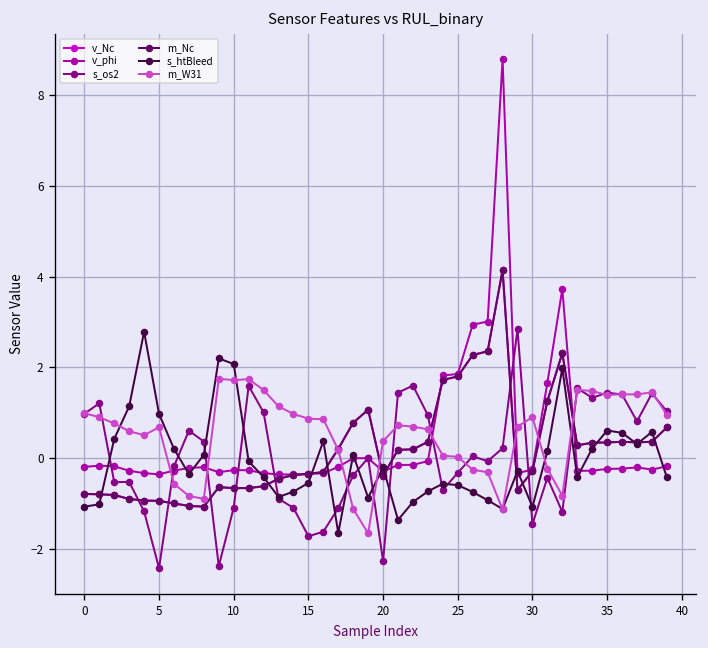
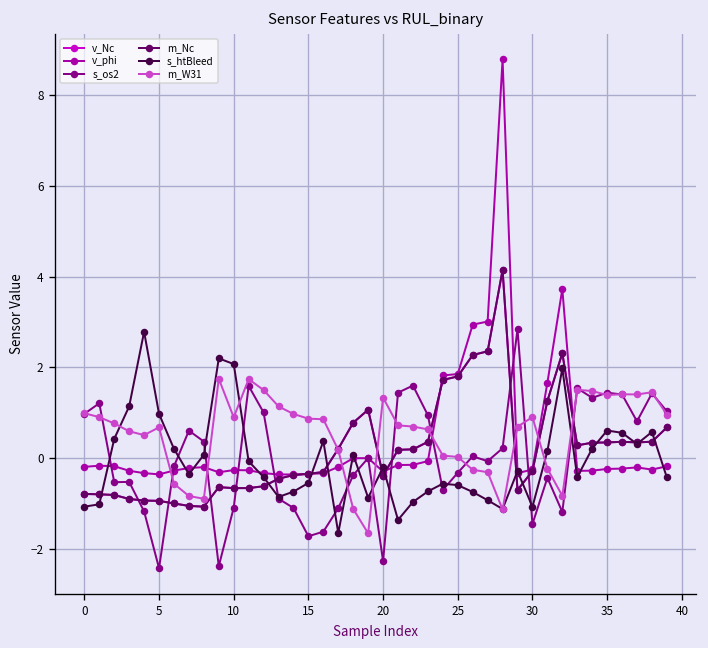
  {
    "m_W31": {
      "5": 0.7,
-     "10": 1.7,
+     "10": 0.9,
      "15": 0.9,
-     "20": 0.4,
+     "20": 1.3,
      "25": 0.0,
      "30": 0.9
    }
  }
